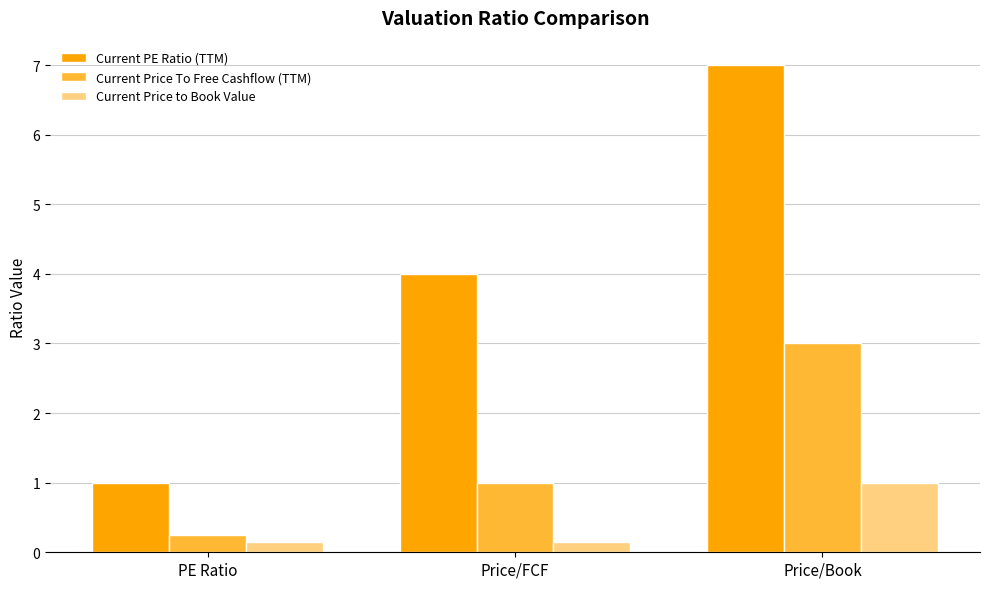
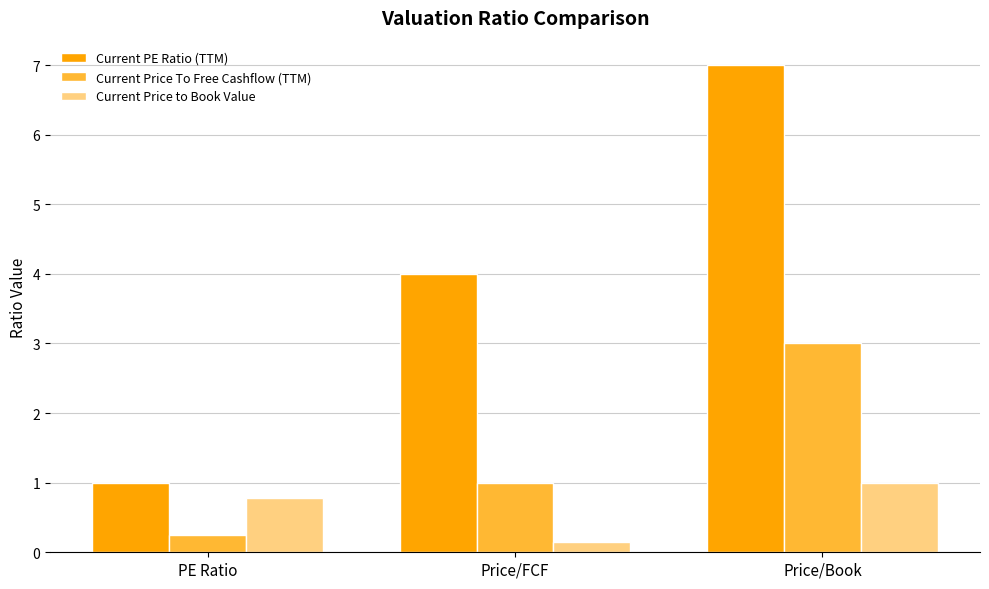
  {
    "Current Price to Book Value": {
-     "PE Ratio": 0.1,
+     "PE Ratio": 0.8,
      "Price/FCF": 0.1,
      "Price/Book": 1.0
    }
  }
